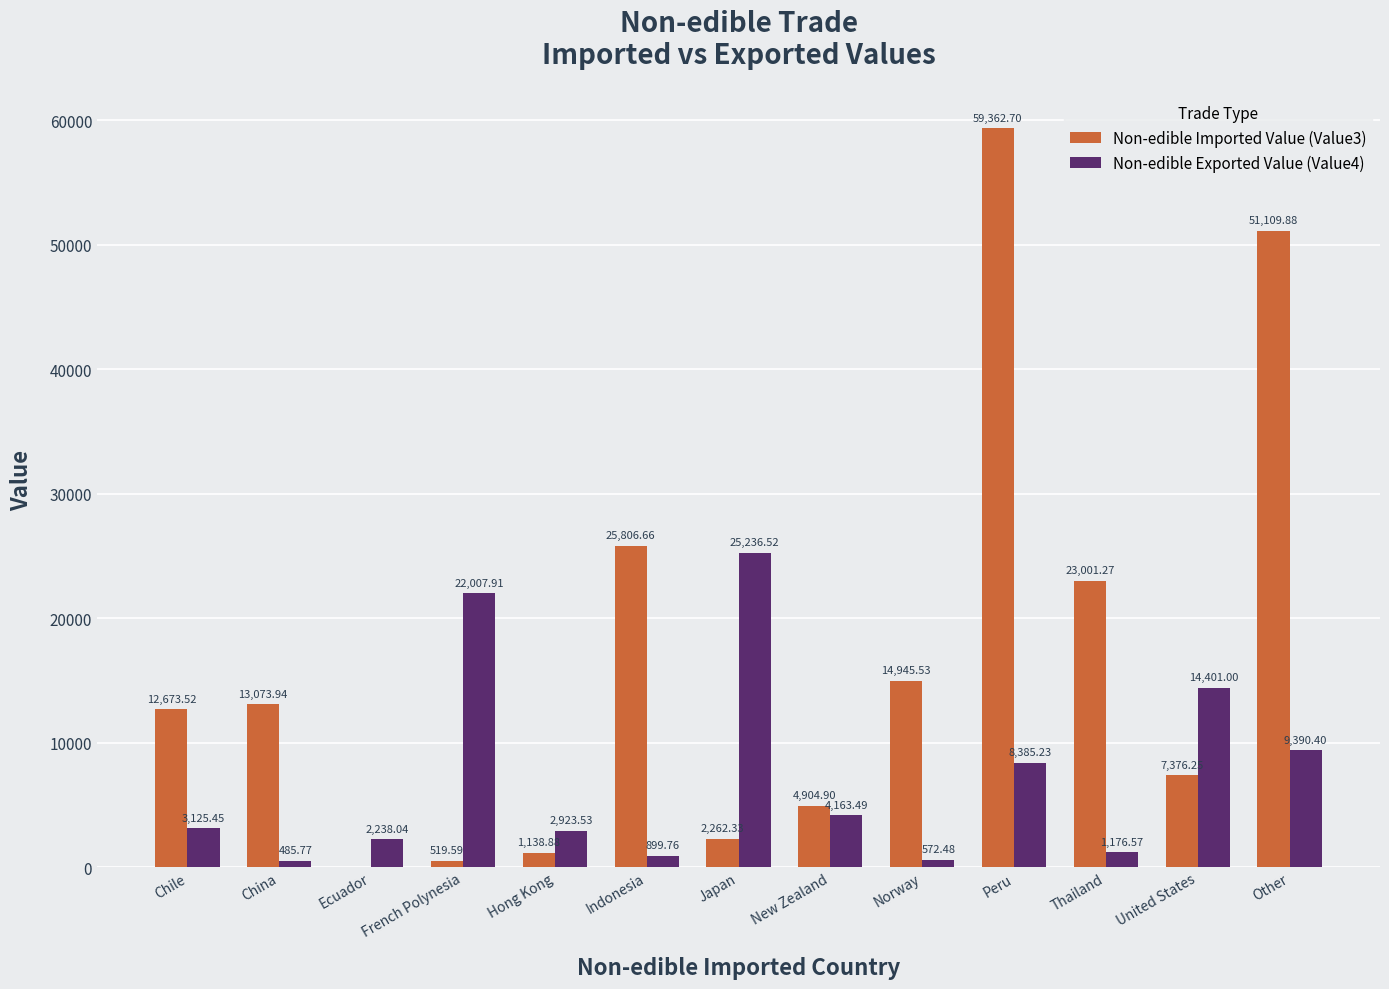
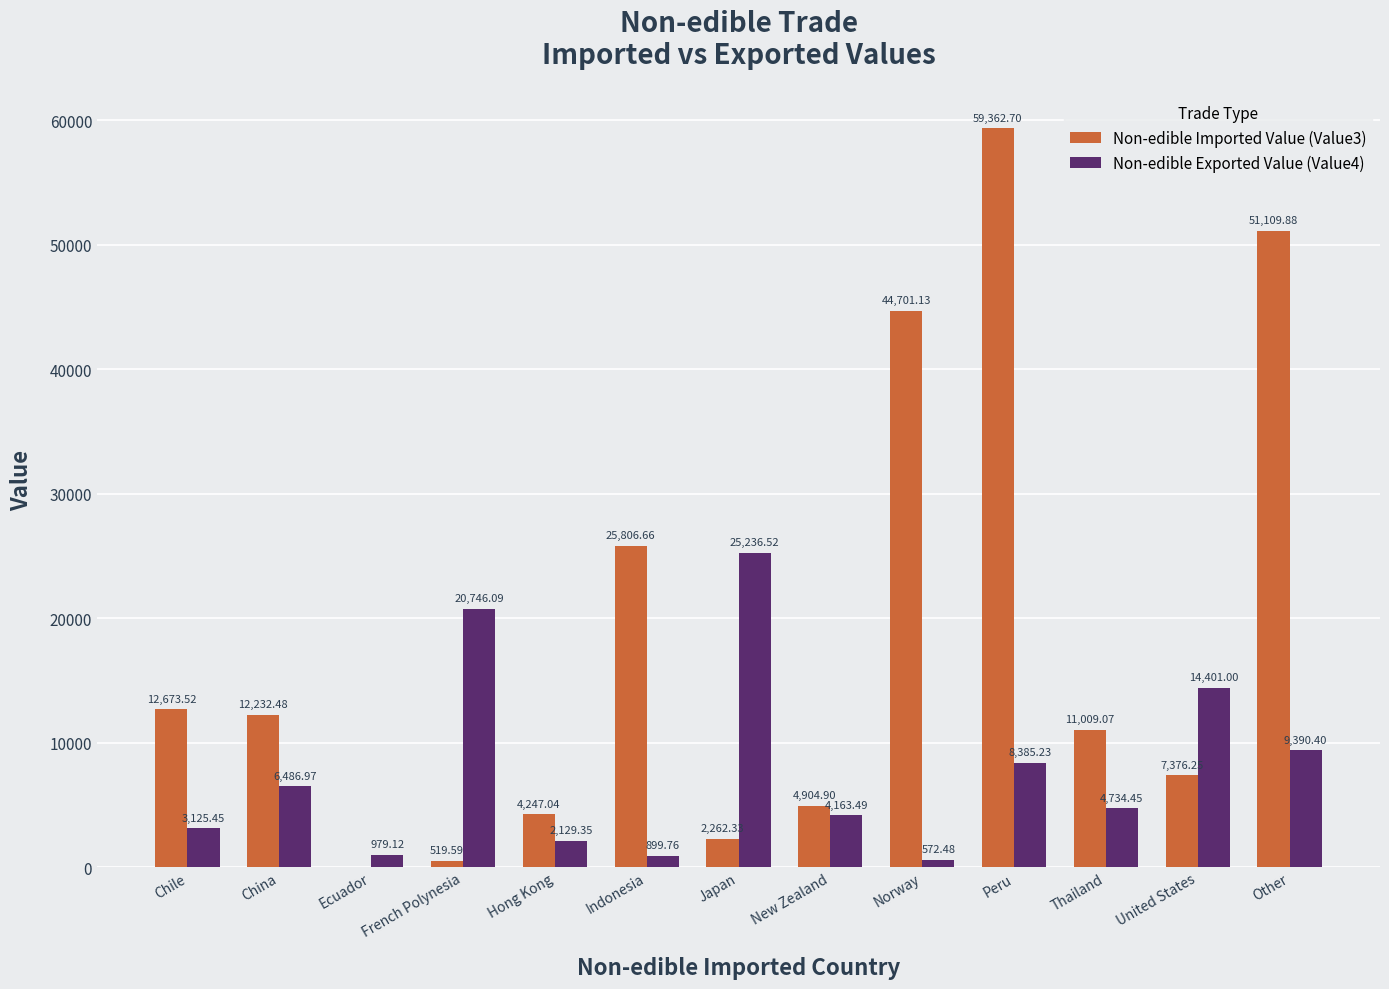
  {
    "Non-edible Imported Value (Value3)": {
      "Chile": "12,673.52",
-     "China": "13,073.94",
+     "China": "12,232.48",
      "French Polynesia": "519.59",
-     "Hong Kong": "1,138.88",
+     "Hong Kong": "4,247.04",
      "Indonesia": "25,806.66",
      "Japan": "2,262.33",
      "New Zealand": "4,904.90",
-     "Norway": "14,945.53",
+     "Norway": "44,701.13",
      "Peru": "59,362.70",
-     "Thailand": "23,001.27",
+     "Thailand": "11,009.07",
      "United States": "7,376.25",
      "Other": "51,109.88"
    },
    "Non-edible Exported Value (Value4)": {
      "Chile": "3,125.45",
-     "China": "485.77",
-     "Ecuador": "2,238.04",
-     "French Polynesia": "22,007.91",
-     "Hong Kong": "2,923.53",
+     "China": "6,486.97",
+     "Ecuador": "979.12",
+     "French Polynesia": "20,746.09",
+     "Hong Kong": "2,129.35",
      "Indonesia": "899.76",
      "Japan": "25,236.52",
      "New Zealand": "4,163.49",
      "Norway": "572.48",
      "Peru": "8,385.23",
-     "Thailand": "1,176.57",
+     "Thailand": "4,734.45",
      "United States": "14,401.00",
      "Other": "9,390.40"
    }
  }
